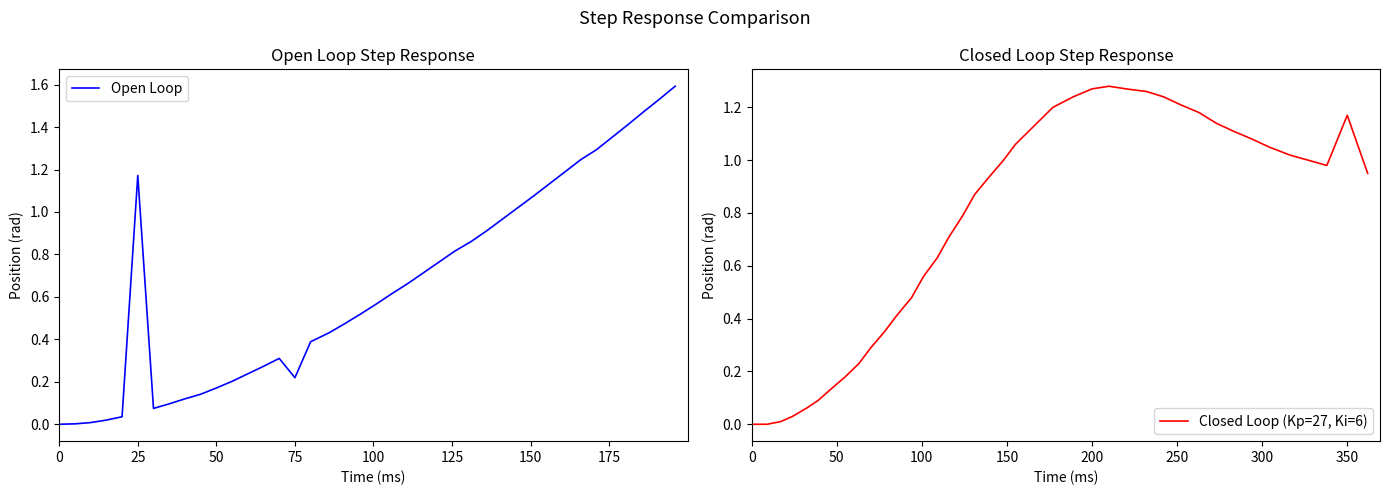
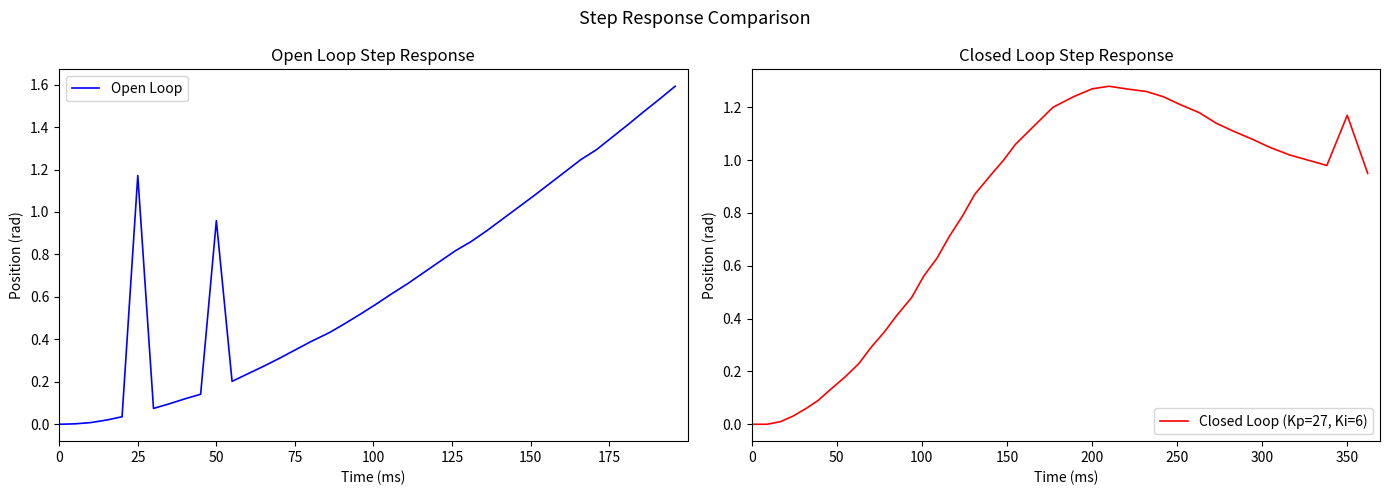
  {
    "Open Loop Step Response": {
      "0": 0.00,
      "25": 1.17,
-     "50": 0.17,
-     "75": 0.22
+     "50": 0.96,
+     "75": 0.35
    },
    "Closed Loop Step Response": {
      "200": 1.27,
      "350": 1.17
    }
  }
